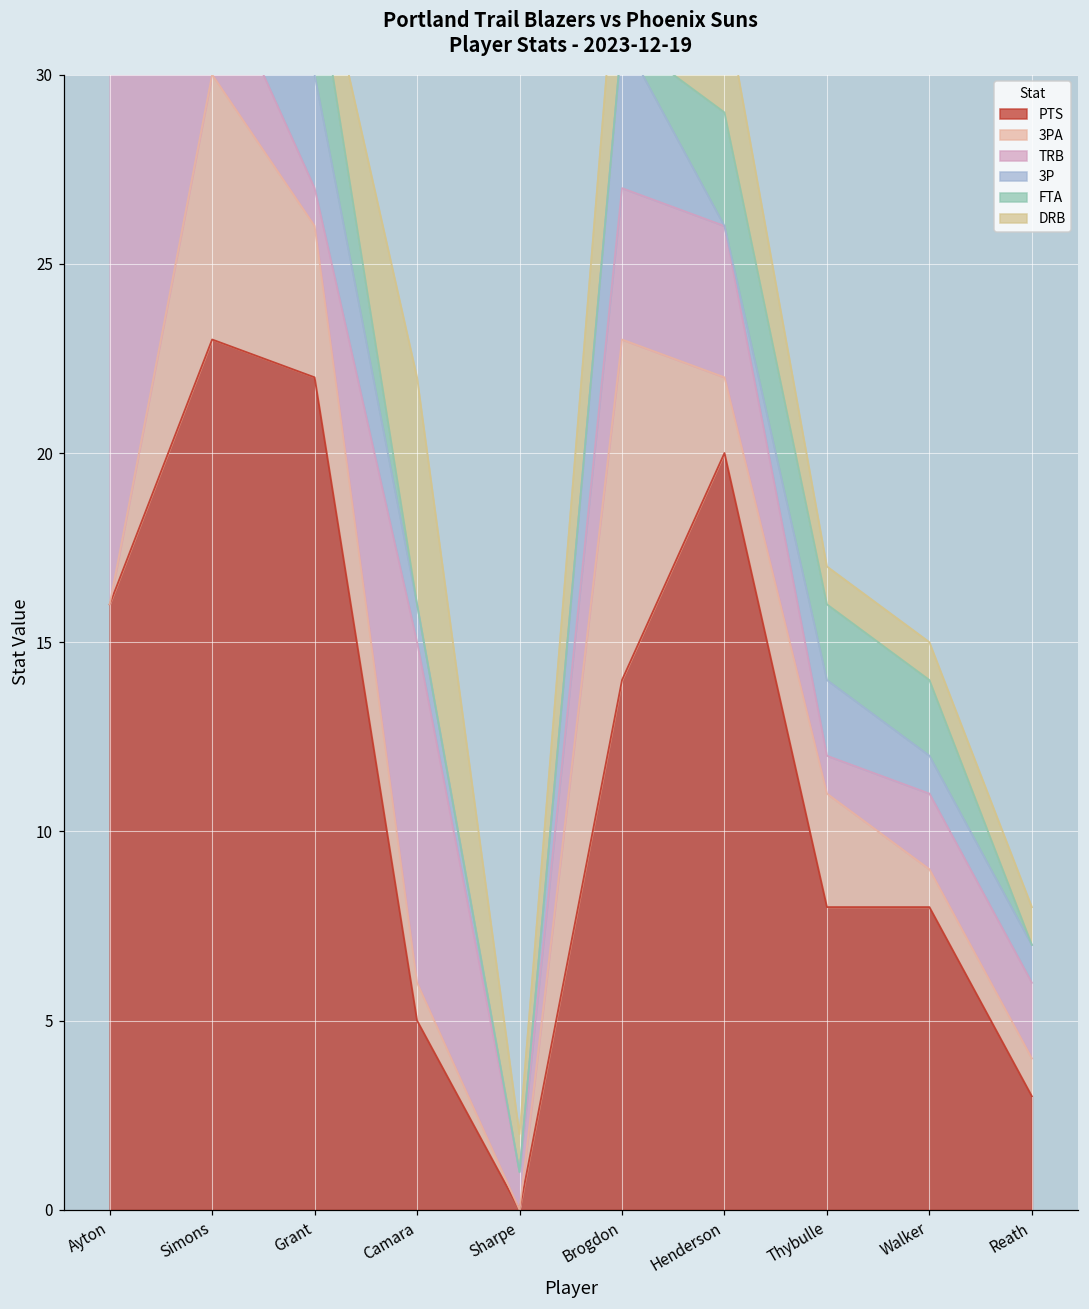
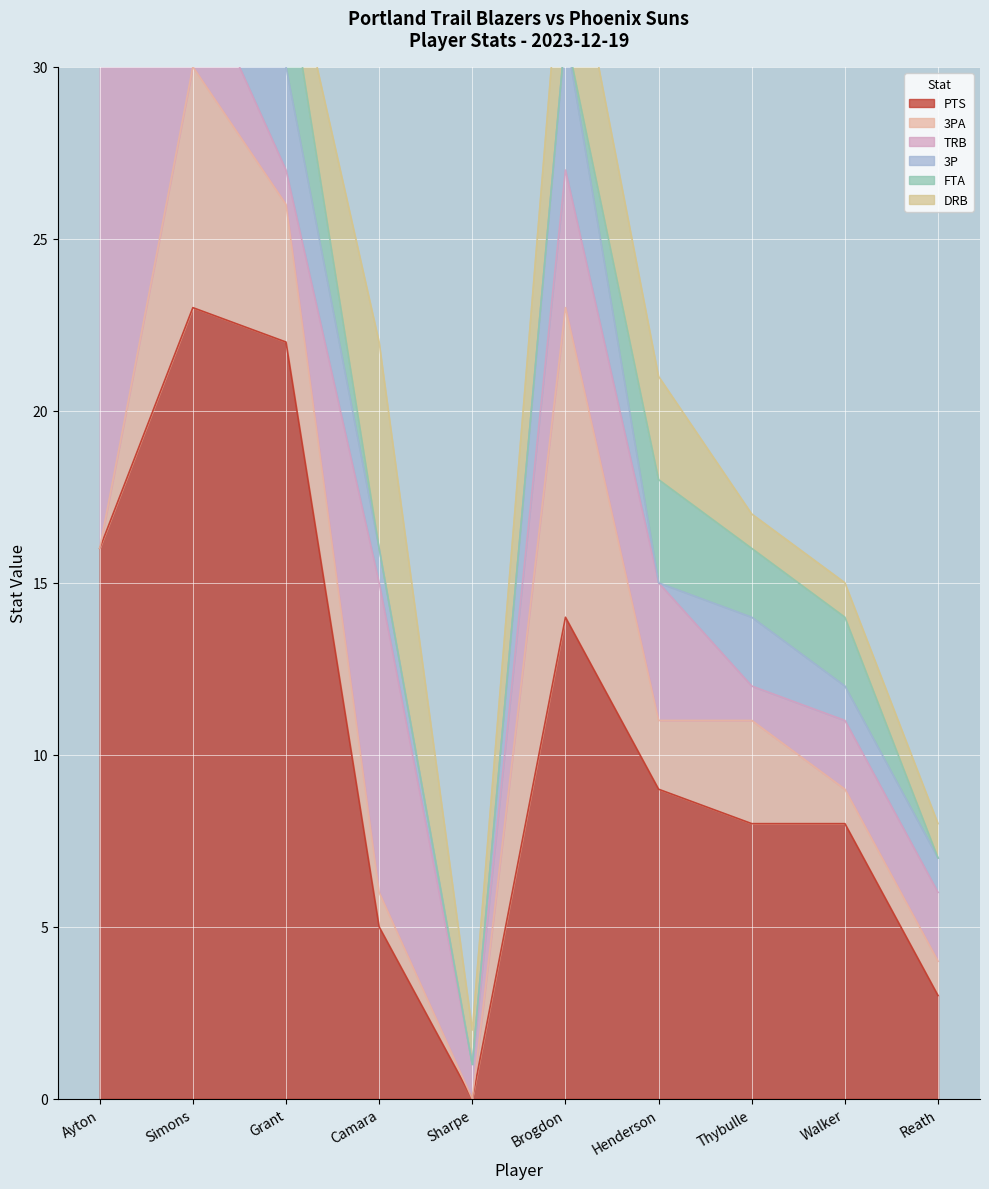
  {
    "PTS": {
      "Simons": 23,
      "Grant": 22,
      "Camara": 5,
      "Brogdon": 14,
-     "Henderson": 20,
+     "Henderson": 9,
      "Thybulle": 8,
      "Walker": 8,
      "Reath": 3
    }
  }
